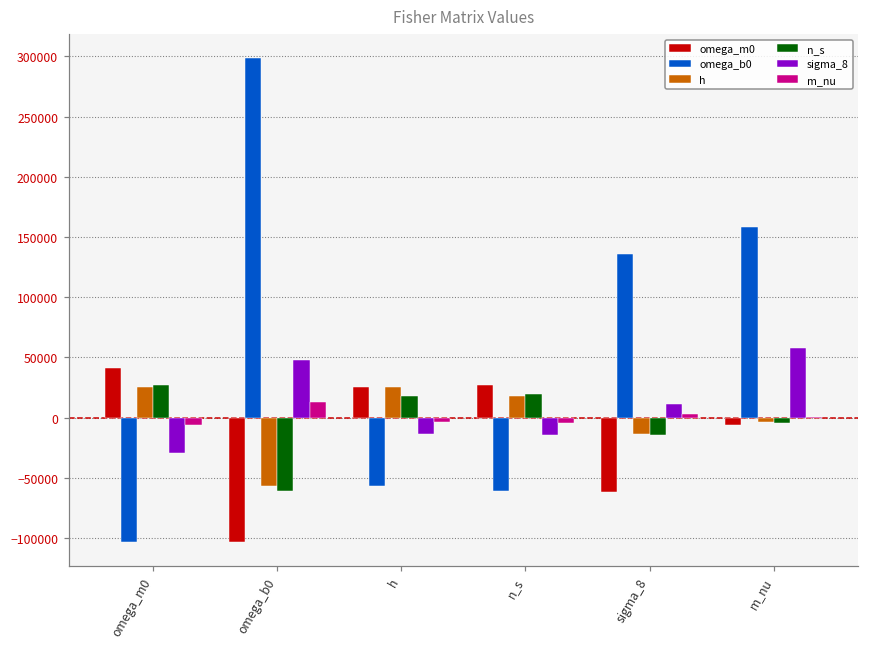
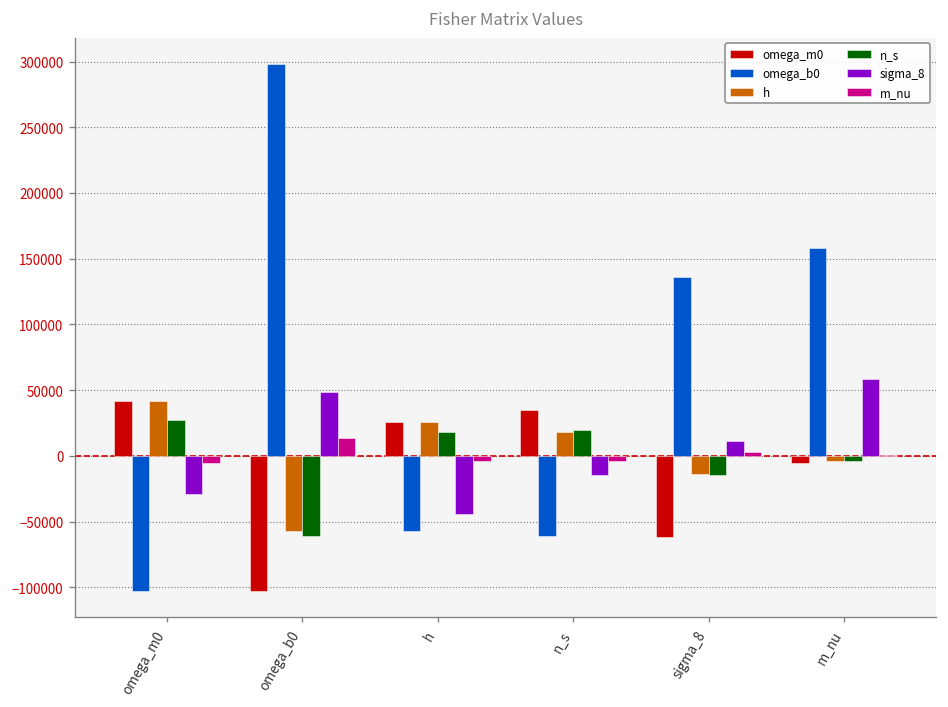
  {
    "omega_m0": {
      "omega_m0": 41000,
      "omega_b0": -103000,
      "h": 26000,
-     "n_s": 27000,
+     "n_s": 35000,
      "sigma_8": -62000,
      "m_nu": -6000
    },
    "omega_b0": {
      "omega_m0": -103000,
      "omega_b0": 298000,
      "h": -57000,
      "n_s": -61000,
      "sigma_8": 136000,
      "m_nu": 158000
    },
    "h": {
-     "omega_m0": 26000,
+     "omega_m0": 42000,
      "omega_b0": -57000,
      "h": 25000,
      "n_s": 18000,
      "sigma_8": -14000,
      "m_nu": -4000
    },
    "n_s": {
      "omega_m0": 27000,
      "omega_b0": -61000,
      "h": 18000,
      "n_s": 20000,
      "sigma_8": -15000,
      "m_nu": -4000
    },
    "sigma_8": {
      "omega_m0": -29000,
      "omega_b0": 48000,
-     "h": -14000,
+     "h": -44000,
      "n_s": -15000,
      "sigma_8": 11000,
      "m_nu": 58000
    },
    "m_nu": {
      "omega_m0": -6000,
      "omega_b0": 13000,
      "h": -4000,
      "n_s": -4000,
      "sigma_8": 3000
    }
  }
